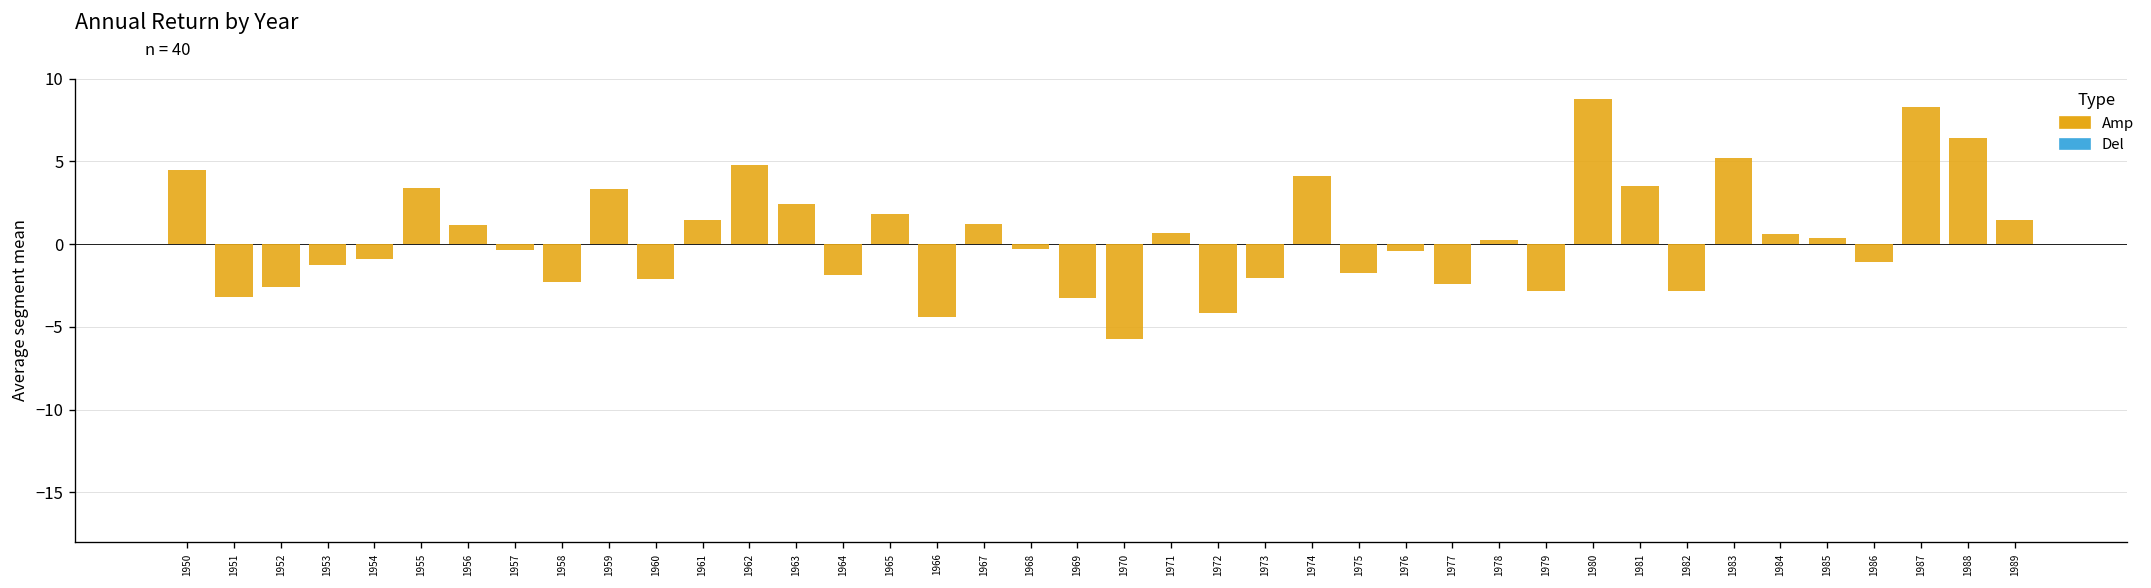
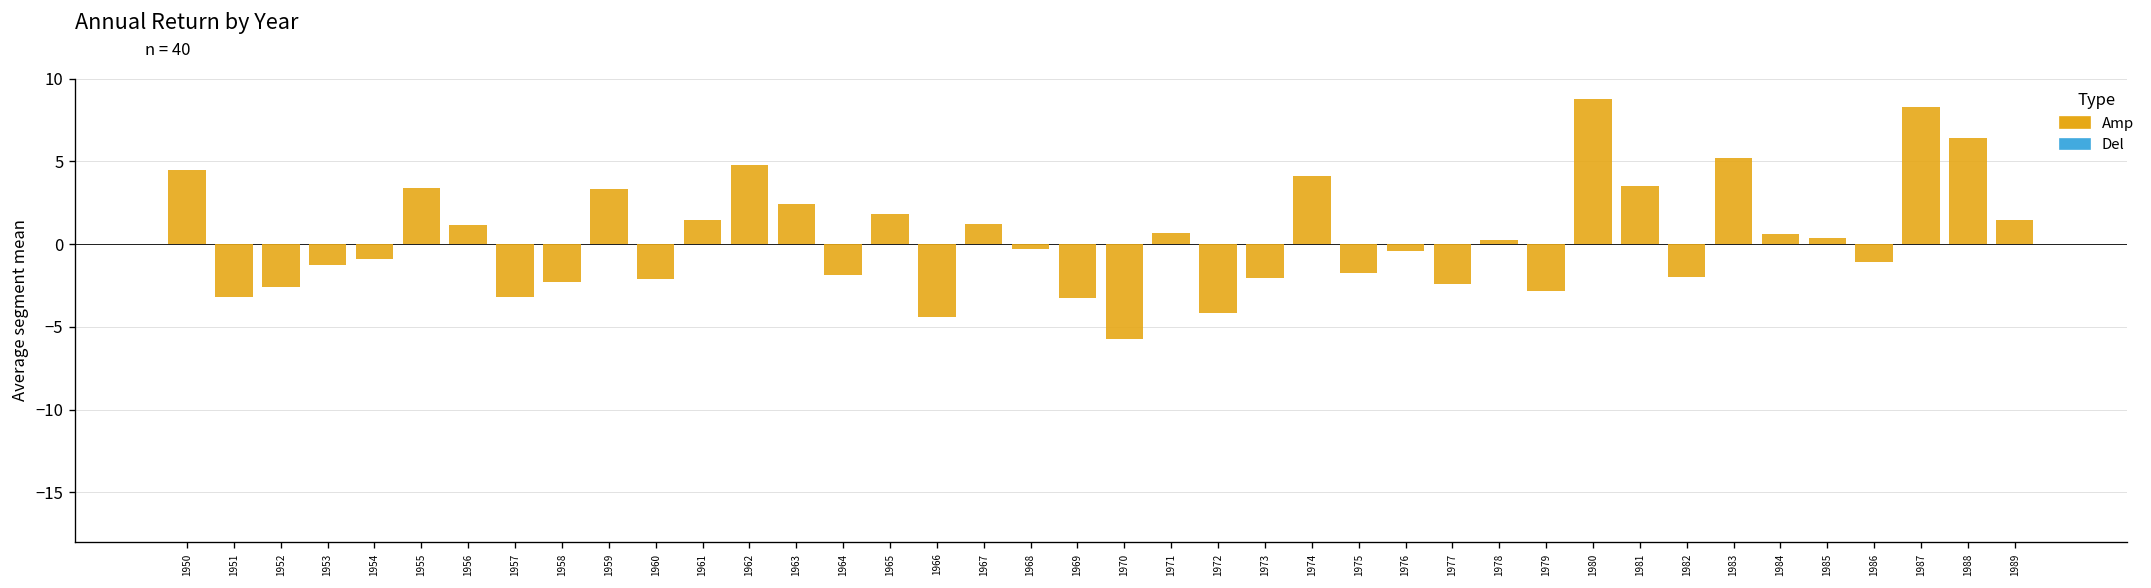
  {
    "Amp": {
      "1950": 4.5,
      "1951": -3.2,
      "1952": -2.6,
      "1953": -1.3,
      "1954": -0.9,
      "1955": 3.4,
      "1956": 1.1,
-     "1957": -0.4,
+     "1957": -3.2,
      "1958": -2.3,
      "1959": 3.3,
      "1960": -2.1,
      "1961": 1.5,
      "1962": 4.8,
      "1963": 2.5,
      "1964": -1.9,
      "1965": 1.8,
      "1966": -4.4,
      "1967": 1.2,
      "1968": -0.3,
      "1969": -3.3,
      "1970": -5.7,
      "1971": 0.7,
      "1972": -4.2,
      "1973": -2.1,
      "1974": 4.1,
      "1975": -1.7,
      "1976": -0.4,
      "1977": -2.4,
      "1978": 0.2,
      "1979": -2.8,
      "1980": 8.8,
      "1981": 3.5,
-     "1982": -2.9,
+     "1982": -2.0,
      "1983": 5.2,
      "1984": 0.6,
      "1985": 0.4,
      "1986": -1.1,
      "1987": 8.3,
      "1988": 6.4,
      "1989": 1.5
    },
    "Del": {
      "1950": 0.0,
      "1951": 0.0,
      "1952": 0.0,
      "1953": 0.0,
      "1954": 0.0,
      "1955": 0.0,
      "1956": 0.0,
      "1957": 0.0,
      "1958": 0.0,
      "1959": 0.0,
      "1960": 0.0,
      "1961": 0.0,
      "1962": 0.0,
      "1963": 0.0,
      "1964": 0.0,
      "1965": 0.0,
      "1966": 0.0,
      "1967": 0.0,
      "1968": 0.0,
      "1969": 0.0,
      "1970": 0.0,
      "1971": 0.0,
      "1972": 0.0,
      "1973": 0.0,
      "1974": 0.0,
      "1975": 0.0,
      "1976": 0.0,
      "1977": 0.0,
      "1978": 0.0,
      "1979": 0.0,
      "1980": 0.0,
      "1981": 0.0,
      "1982": 0.0,
      "1983": 0.0,
      "1984": 0.0,
      "1985": 0.0,
      "1986": 0.0,
      "1987": 0.0,
      "1988": 0.0,
      "1989": 0.0
    }
  }
